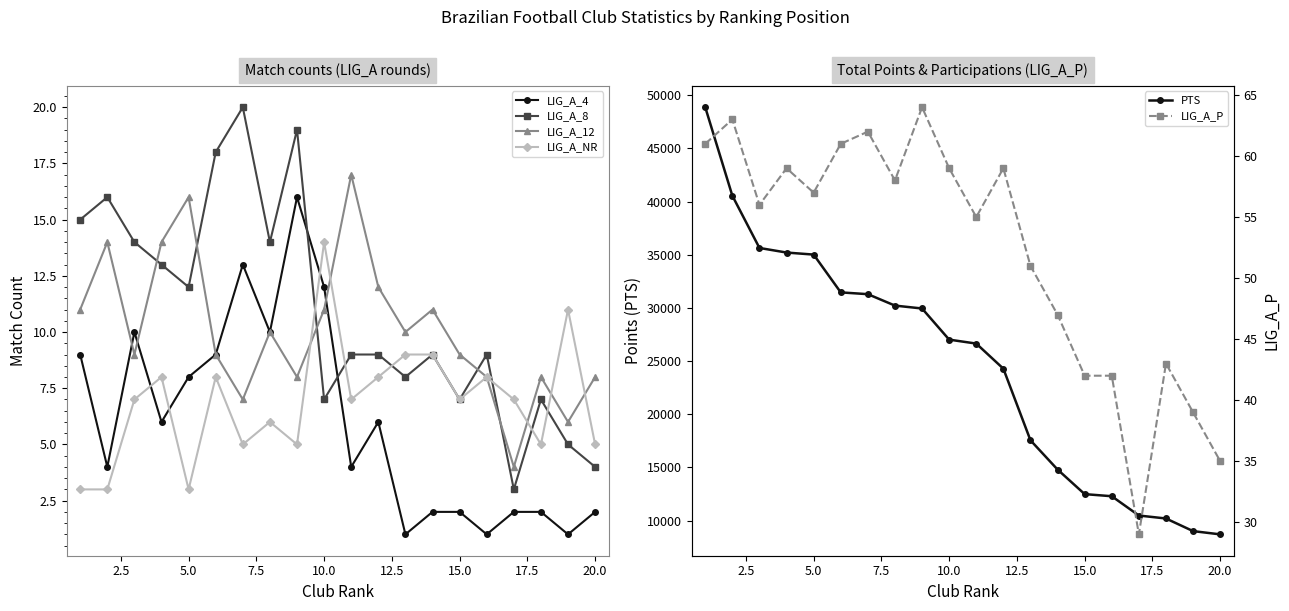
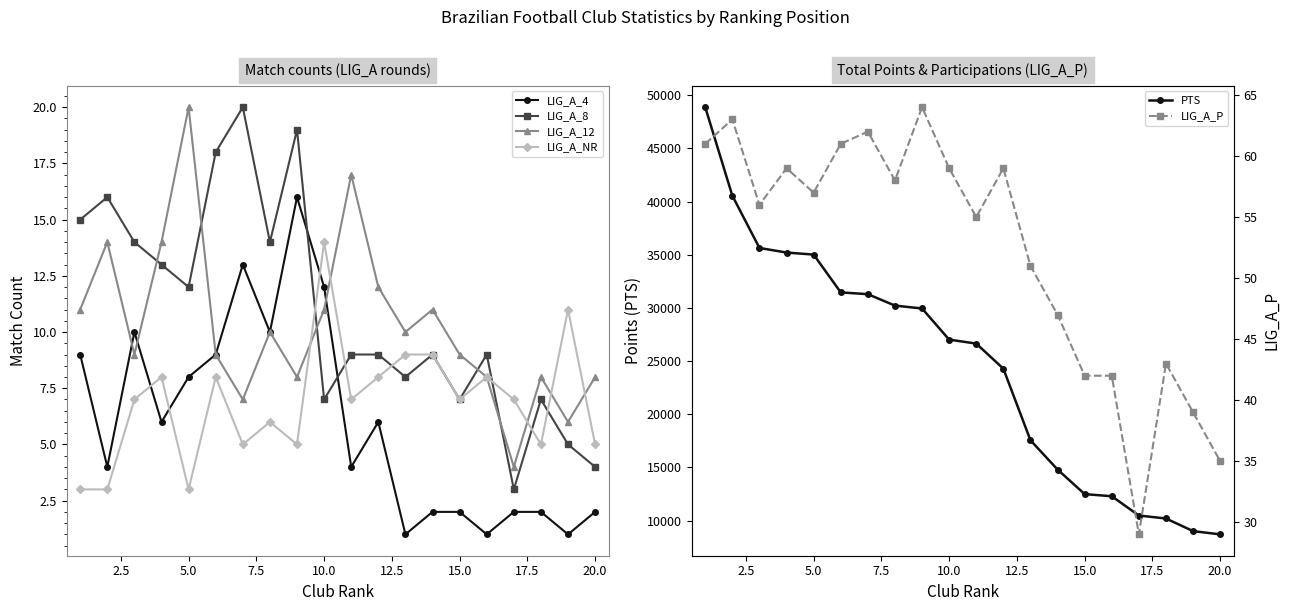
  {
    "Match counts (LIG_A rounds)": {
      "LIG_A_4": {
        "5.0": 8,
        "10.0": 12,
        "15.0": 2,
        "20.0": 2
      },
      "LIG_A_8": {
        "5.0": 12,
        "10.0": 7,
        "20.0": 4
      },
      "LIG_A_12": {
-       "5.0": 16,
+       "5.0": 20,
        "10.0": 11,
        "15.0": 9,
        "20.0": 8
      },
      "LIG_A_NR": {
        "5.0": 3,
        "10.0": 14,
        "20.0": 5
      }
    }
  }
